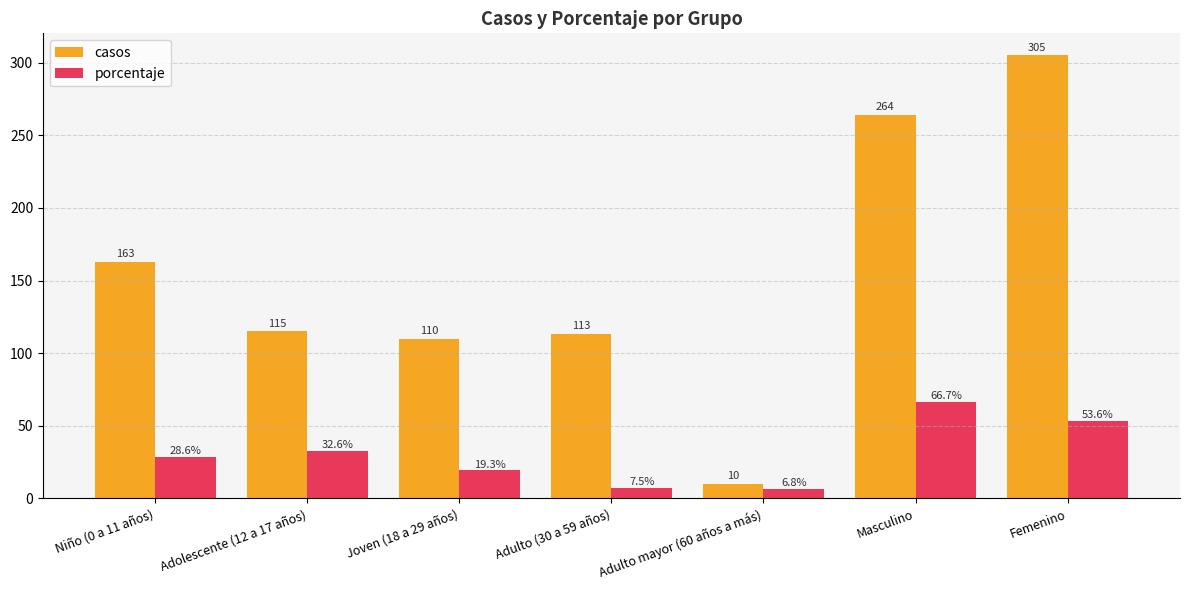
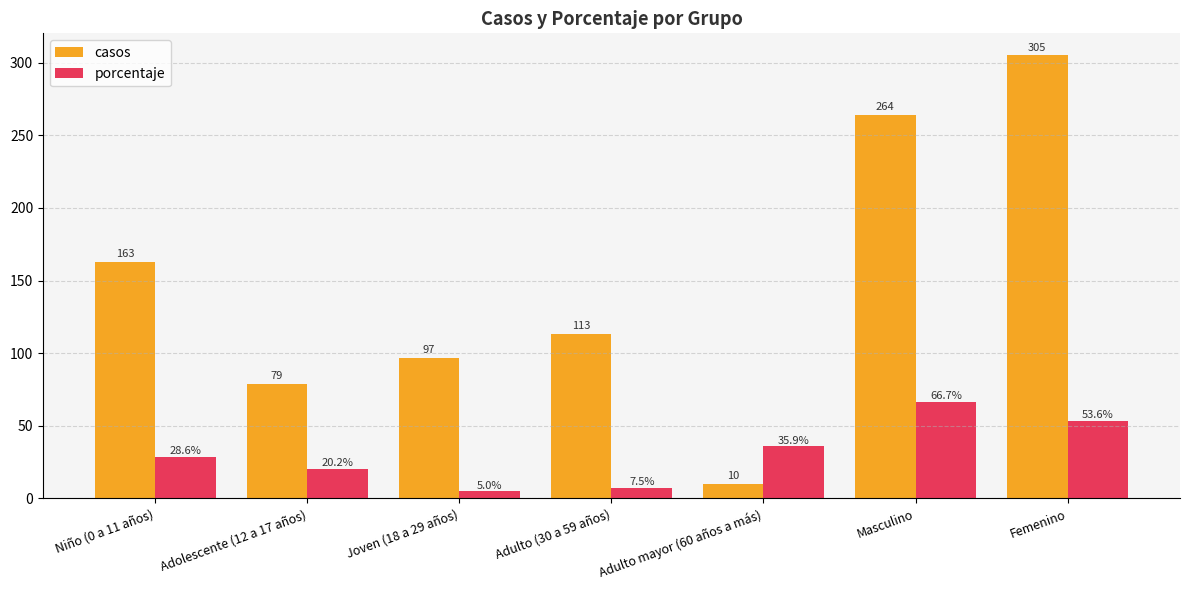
  {
    "casos": {
      "Niño (0 a 11 años)": "163",
-     "Adolescente (12 a 17 años)": "115",
-     "Joven (18 a 29 años)": "110",
+     "Adolescente (12 a 17 años)": "79",
+     "Joven (18 a 29 años)": "97",
      "Adulto (30 a 59 años)": "113",
      "Adulto mayor (60 años a más)": "10",
      "Masculino": "264",
      "Femenino": "305"
    },
    "porcentaje": {
      "Niño (0 a 11 años)": "28.6%",
-     "Adolescente (12 a 17 años)": "32.6%",
-     "Joven (18 a 29 años)": "19.3%",
+     "Adolescente (12 a 17 años)": "20.2%",
+     "Joven (18 a 29 años)": "5.0%",
      "Adulto (30 a 59 años)": "7.5%",
-     "Adulto mayor (60 años a más)": "6.8%",
+     "Adulto mayor (60 años a más)": "35.9%",
      "Masculino": "66.7%",
      "Femenino": "53.6%"
    }
  }
